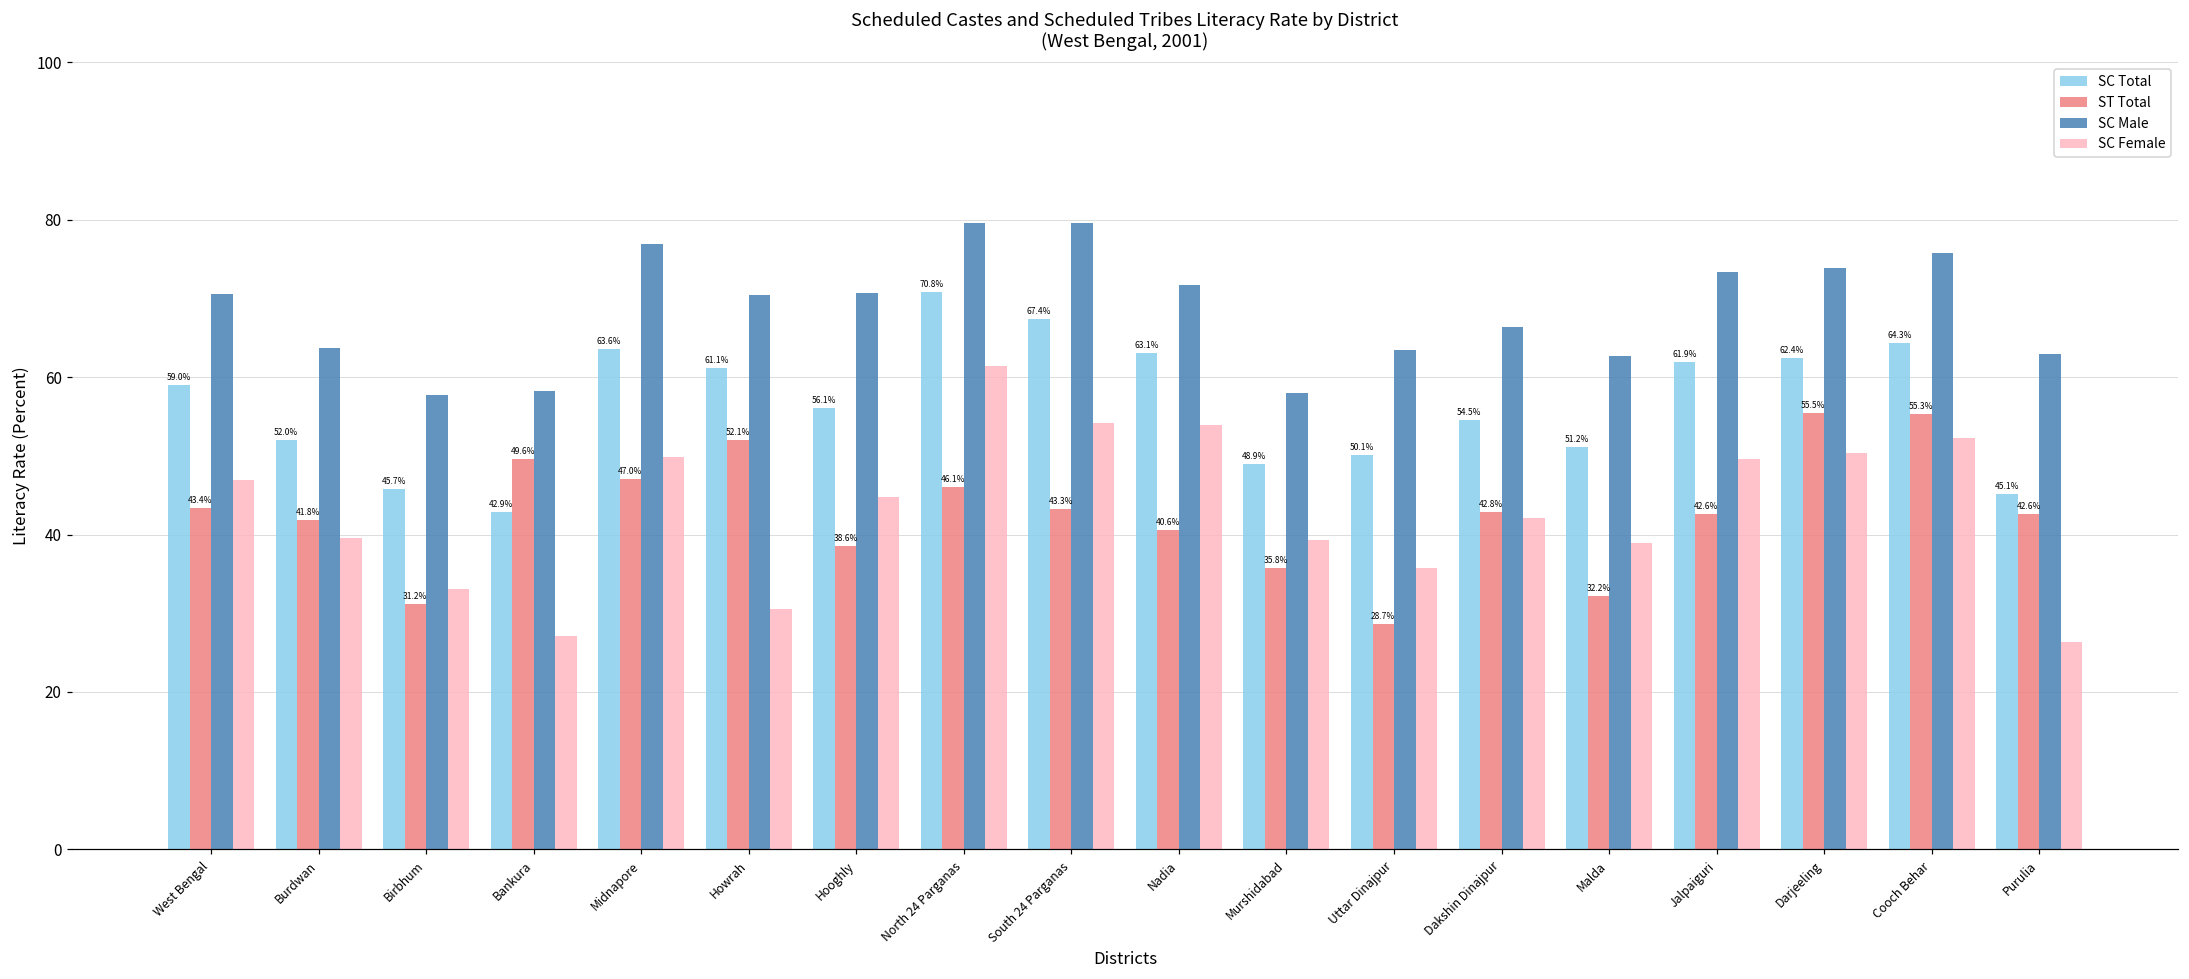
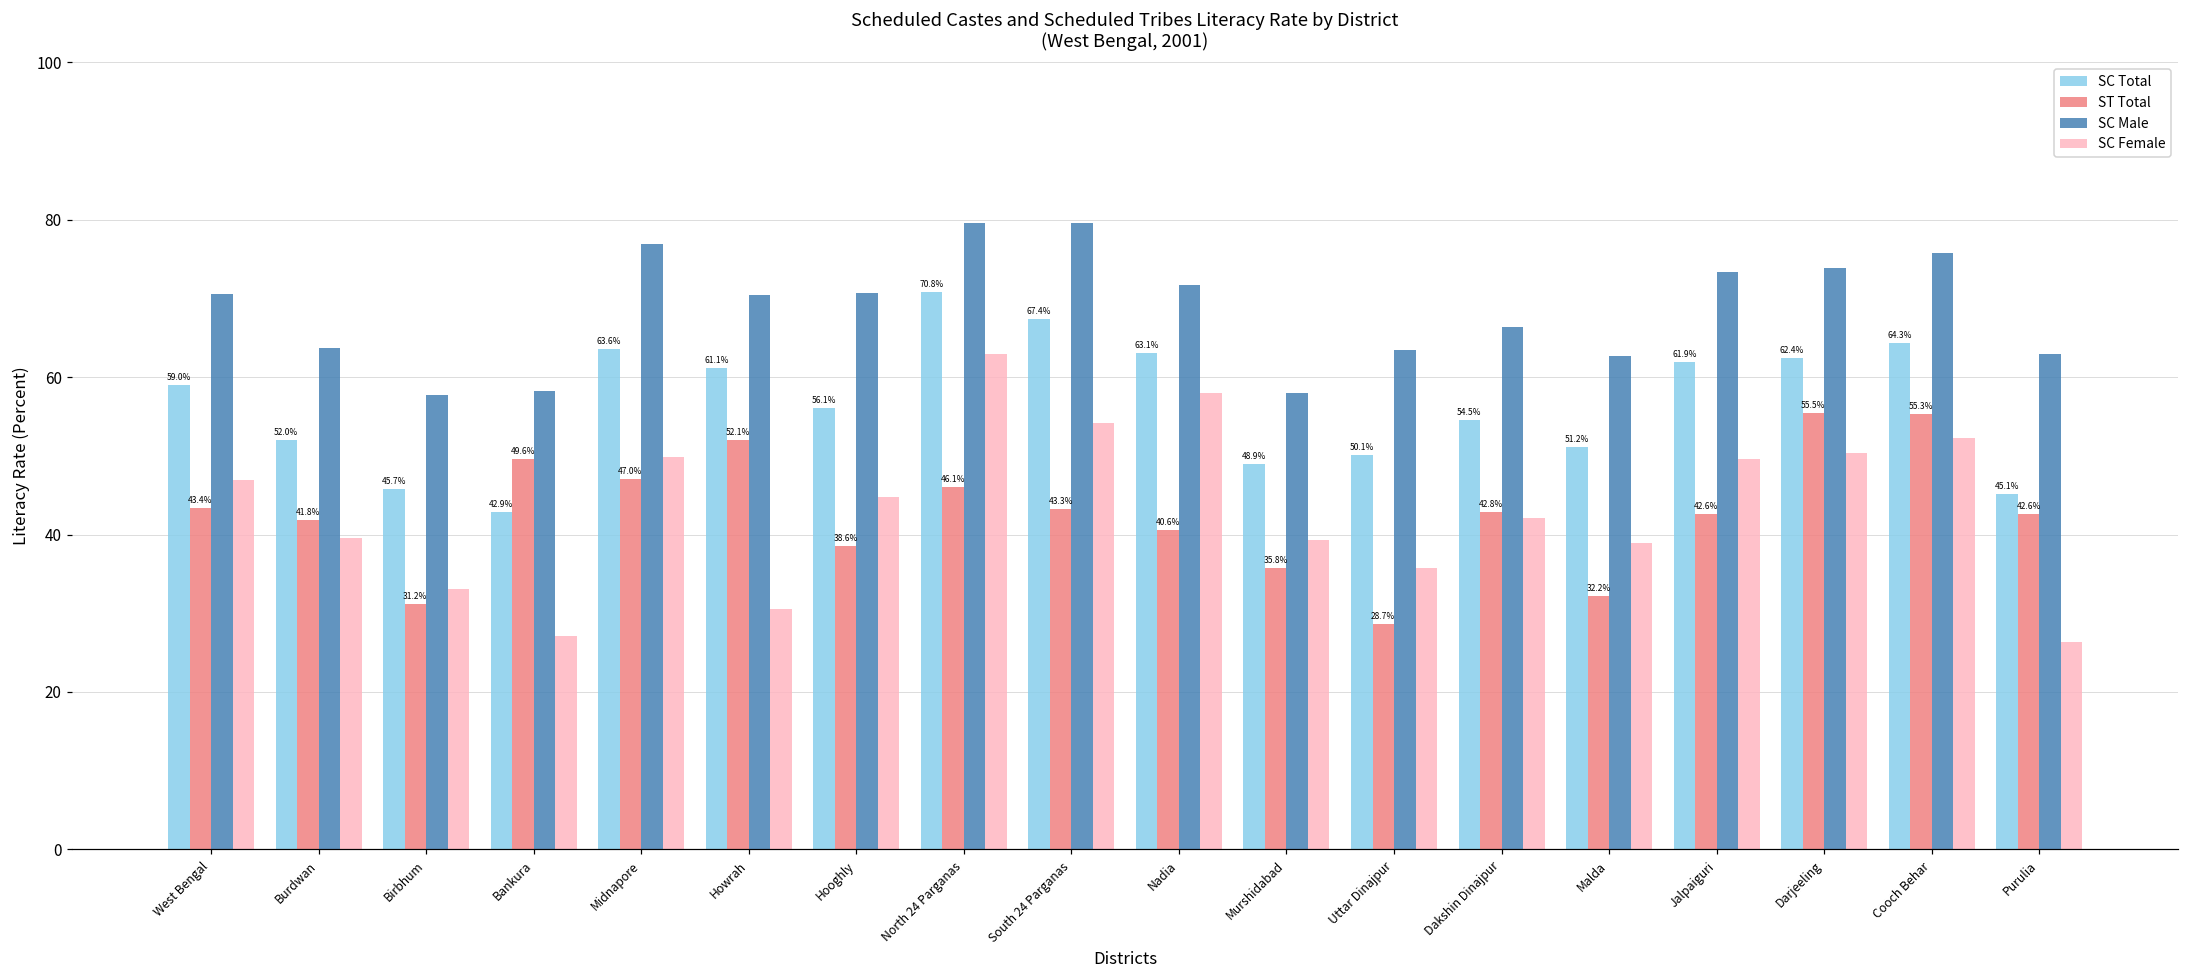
  {
    "SC Total": {
      "West Bengal": "59.0%",
      "Burdwan": "52.0%",
      "Birbhum": "45.7%",
      "Bankura": "42.9%",
      "Midnapore": "63.6%",
      "Howrah": "61.1%",
      "Hooghly": "56.1%",
      "North 24 Parganas": "70.8%",
      "South 24 Parganas": "67.4%",
      "Nadia": "63.1%",
      "Murshidabad": "48.9%",
      "Uttar Dinajpur": "50.1%",
      "Dakshin Dinajpur": "54.5%",
      "Malda": "51.2%",
      "Jalpaiguri": "61.9%",
      "Darjeeling": "62.4%",
      "Cooch Behar": "64.3%",
      "Purulia": "45.1%"
    },
    "ST Total": {
      "West Bengal": "43.4%",
      "Burdwan": "41.8%",
      "Birbhum": "31.2%",
      "Bankura": "49.6%",
      "Midnapore": "47.0%",
      "Howrah": "52.1%",
      "Hooghly": "38.6%",
      "North 24 Parganas": "46.1%",
      "South 24 Parganas": "43.3%",
      "Nadia": "40.6%",
      "Murshidabad": "35.8%",
      "Uttar Dinajpur": "28.7%",
      "Dakshin Dinajpur": "42.8%",
      "Malda": "32.2%",
      "Jalpaiguri": "42.6%",
      "Darjeeling": "55.5%",
      "Cooch Behar": "55.3%",
      "Purulia": "42.6%"
    },
    "SC Male": {
      "West Bengal": "71",
      "Burdwan": "64",
      "Birbhum": "58",
      "Bankura": "58",
      "Midnapore": "77",
      "Howrah": "71",
      "Hooghly": "71",
      "North 24 Parganas": "80",
      "South 24 Parganas": "80",
      "Nadia": "72",
      "Murshidabad": "58",
      "Uttar Dinajpur": "63",
      "Dakshin Dinajpur": "66",
      "Malda": "63",
      "Jalpaiguri": "73",
      "Darjeeling": "74",
      "Cooch Behar": "76",
      "Purulia": "63"
    },
    "SC Female": {
      "West Bengal": "47",
      "Burdwan": "40",
      "Birbhum": "33",
      "Bankura": "27",
      "Midnapore": "50",
      "Howrah": "31",
      "Hooghly": "45",
-     "North 24 Parganas": "61",
+     "North 24 Parganas": "63",
      "South 24 Parganas": "54",
-     "Nadia": "54",
+     "Nadia": "58",
      "Murshidabad": "39",
      "Uttar Dinajpur": "36",
      "Dakshin Dinajpur": "42",
      "Malda": "39",
      "Jalpaiguri": "50",
      "Darjeeling": "50",
      "Cooch Behar": "52",
      "Purulia": "26"
    }
  }
